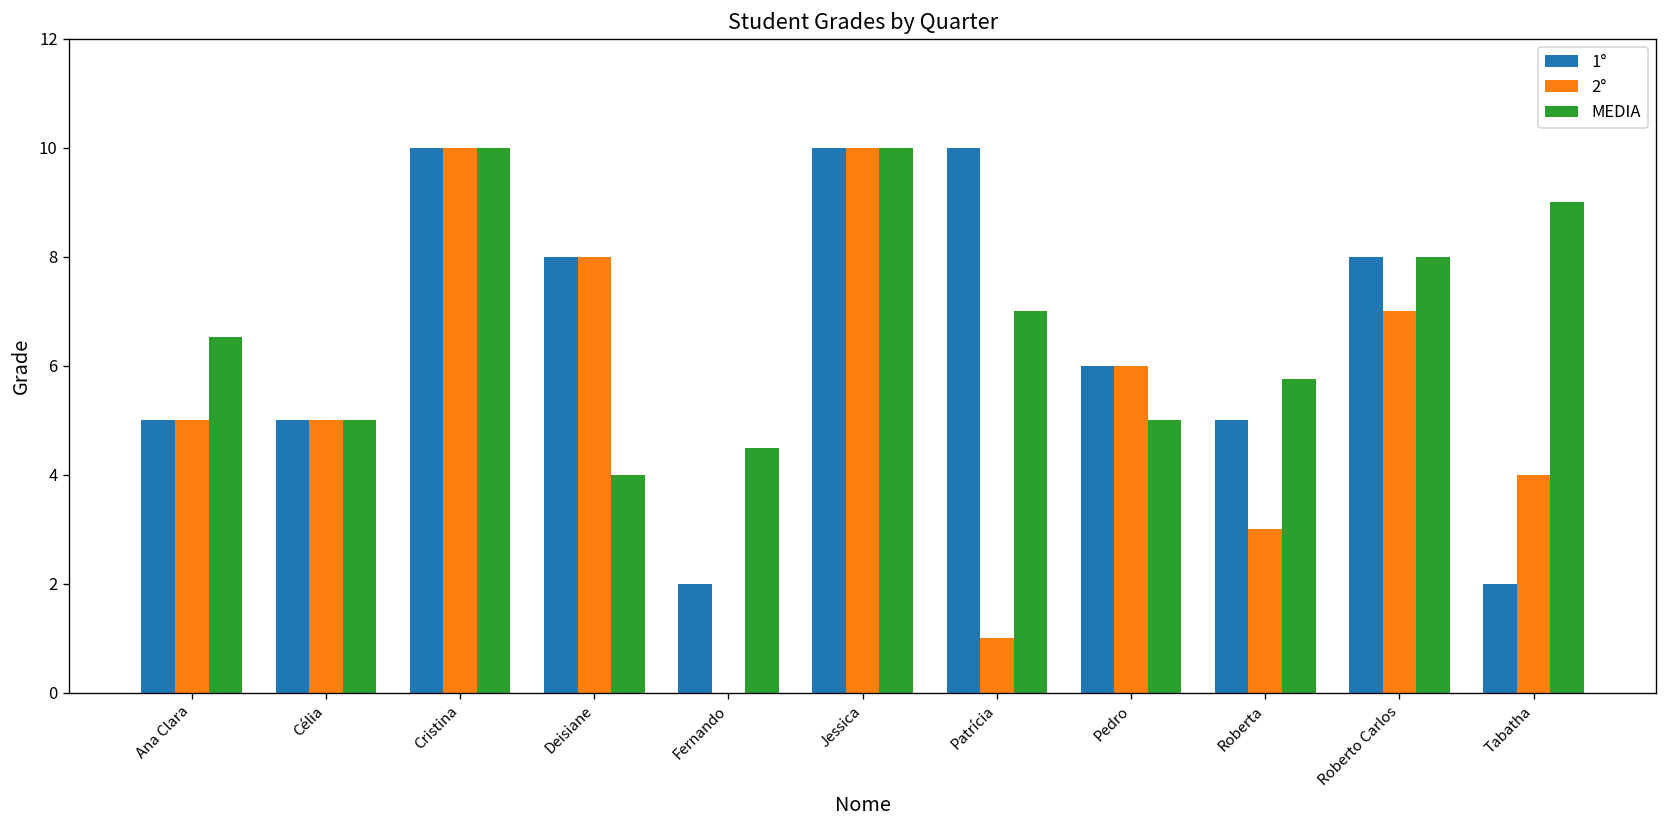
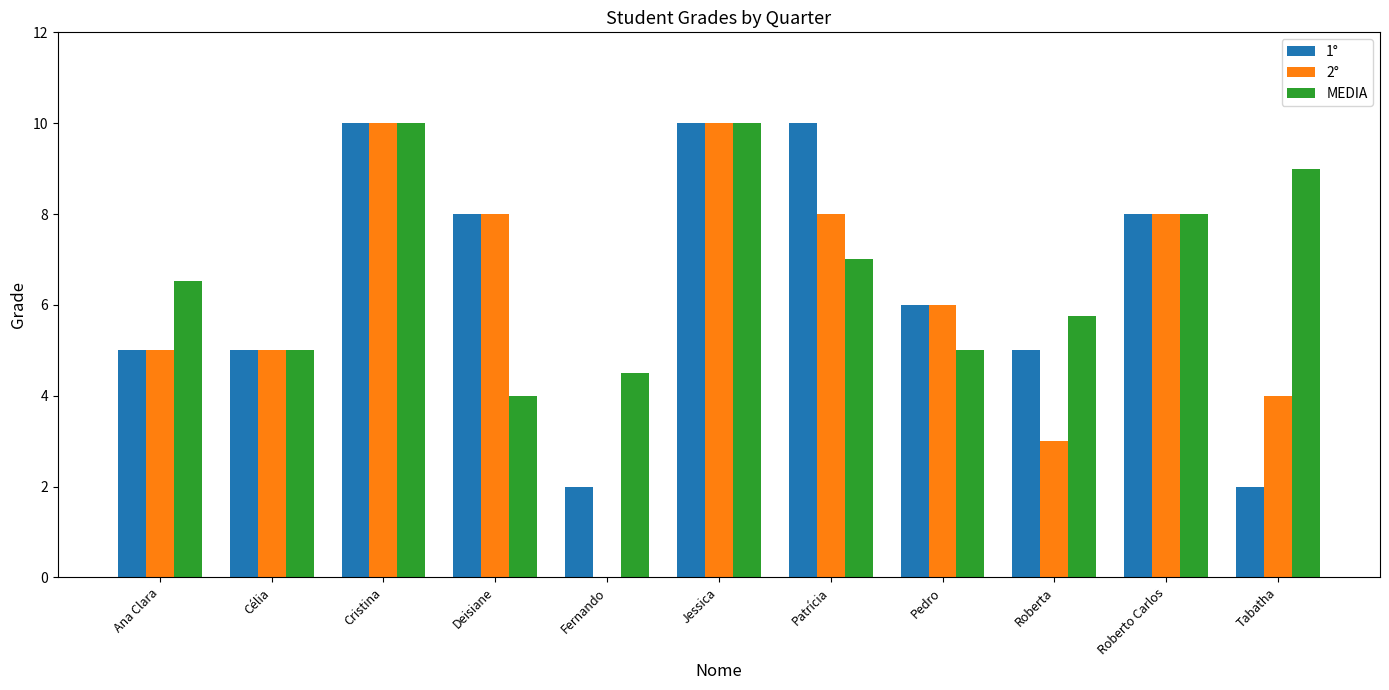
  {
    "1°": {
      "Ana Clara": 5,
      "Célia": 5,
      "Cristina": 10,
      "Deisiane": 8,
      "Fernando": 2,
      "Jessica": 10,
      "Patrícia": 10,
      "Pedro": 6,
      "Roberta": 5,
      "Roberto Carlos": 8,
      "Tabatha": 2
    },
    "2°": {
      "Ana Clara": 5,
      "Célia": 5,
      "Cristina": 10,
      "Deisiane": 8,
      "Fernando": 0,
      "Jessica": 10,
-     "Patrícia": 1,
+     "Patrícia": 8,
      "Pedro": 6,
      "Roberta": 3,
-     "Roberto Carlos": 7,
+     "Roberto Carlos": 8,
      "Tabatha": 4
    },
    "MEDIA": {
      "Ana Clara": 6.5,
      "Célia": 5,
      "Cristina": 10,
      "Deisiane": 4,
      "Fernando": 4.5,
      "Jessica": 10,
      "Patrícia": 7,
      "Pedro": 5,
      "Roberta": 5.8,
      "Roberto Carlos": 8,
      "Tabatha": 9
    }
  }
